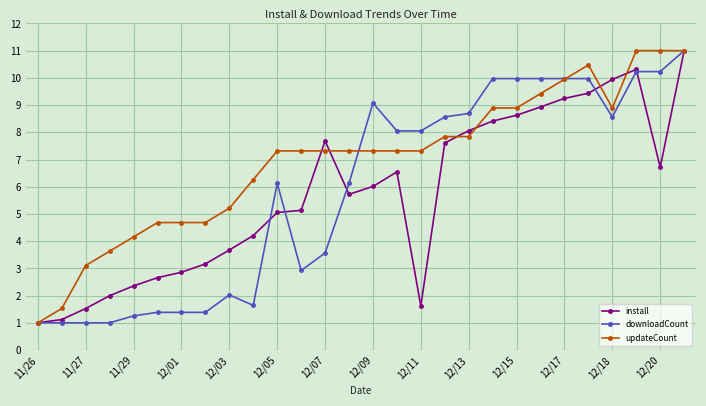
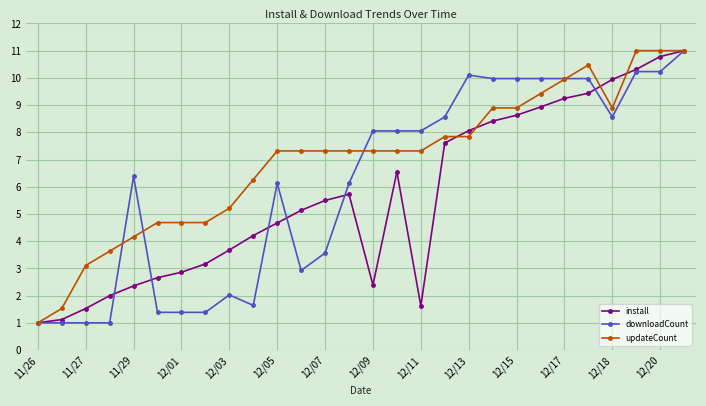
  {
    "install": {
      "11/27": 1.5,
      "11/29": 2.4,
      "12/01": 2.9,
      "12/03": 3.7,
-     "12/05": 5.1,
-     "12/07": 7.7,
-     "12/09": 6.0,
+     "12/05": 4.7,
+     "12/07": 5.5,
+     "12/09": 2.4,
      "12/11": 1.6,
      "12/13": 8.1,
      "12/15": 8.6,
      "12/17": 9.2,
      "12/18": 9.9,
-     "12/20": 6.7
+     "12/20": 10.8
    },
    "downloadCount": {
      "11/27": 1.0,
-     "11/29": 1.3,
+     "11/29": 6.4,
      "12/01": 1.4,
      "12/03": 2.0,
      "12/05": 6.1,
      "12/07": 3.6,
-     "12/09": 9.1,
+     "12/09": 8.1,
      "12/11": 8.1,
-     "12/13": 8.7,
+     "12/13": 10.1,
      "12/15": 10.0,
      "12/18": 8.6,
      "12/20": 10.2
    },
    "updateCount": {
      "11/27": 3.1,
      "11/29": 4.2,
      "12/01": 4.7,
      "12/03": 5.2,
      "12/05": 7.3,
      "12/07": 7.3,
      "12/09": 7.3,
      "12/11": 7.3,
      "12/13": 7.8,
      "12/15": 8.9,
      "12/18": 8.9,
      "12/20": 11.0
    }
  }
